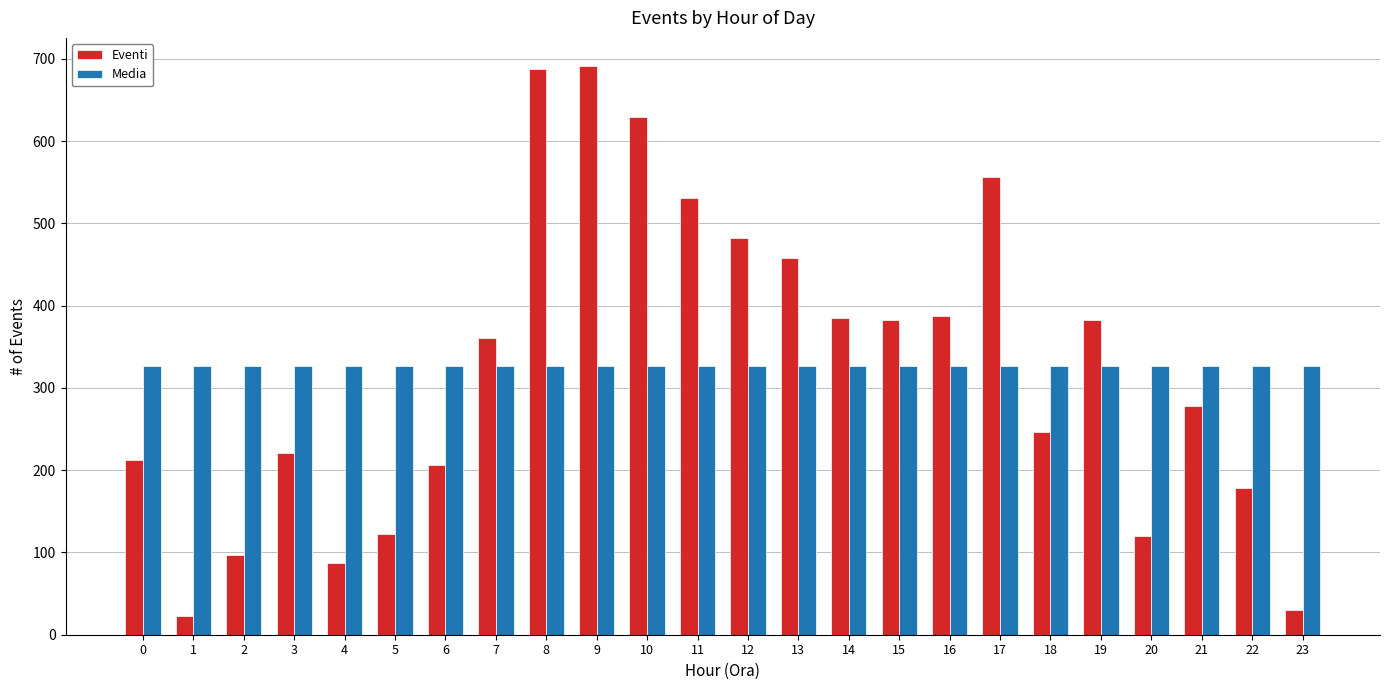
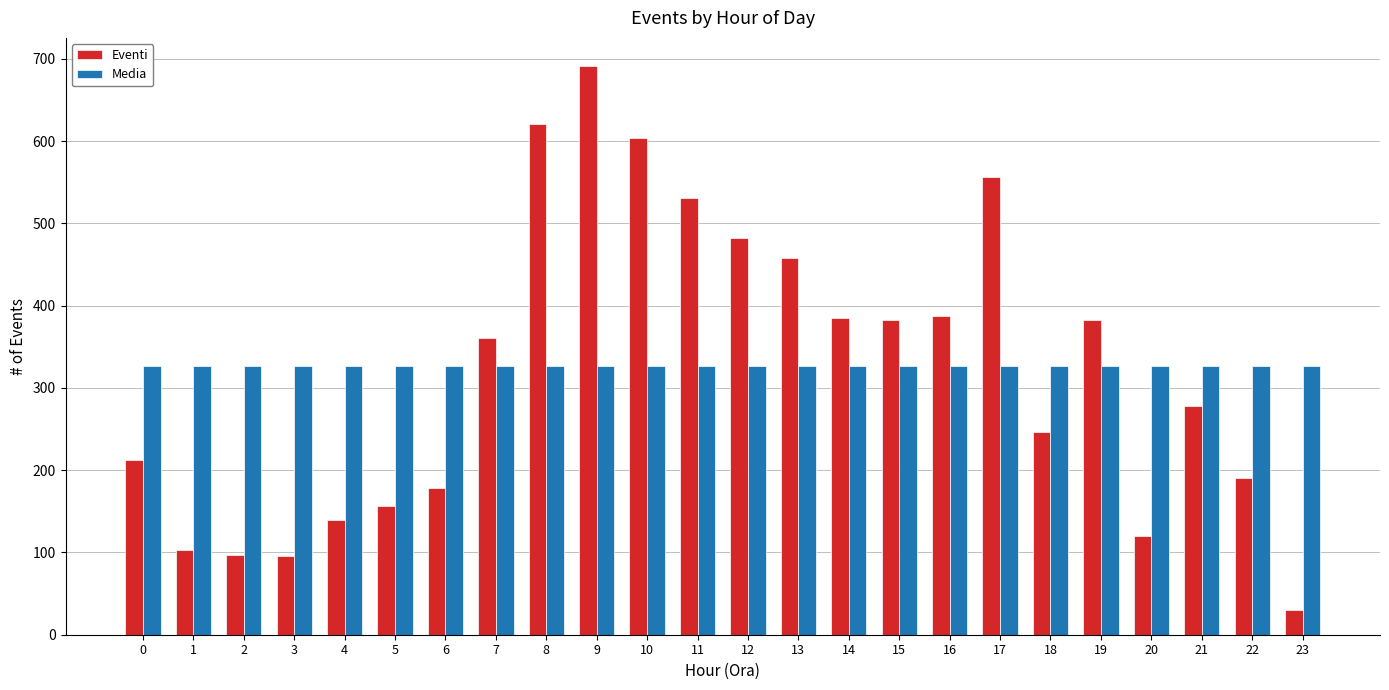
  {
    "Eventi": {
      "0": 210,
-     "1": 20,
+     "1": 100,
      "2": 100,
-     "3": 220,
-     "4": 90,
-     "5": 120,
-     "6": 210,
+     "3": 100,
+     "4": 140,
+     "5": 160,
+     "6": 180,
      "7": 360,
-     "8": 690,
+     "8": 620,
      "9": 690,
-     "10": 630,
+     "10": 600,
      "11": 530,
      "12": 480,
      "13": 460,
      "14": 390,
      "15": 380,
      "16": 390,
      "17": 560,
      "18": 250,
      "19": 380,
      "20": 120,
      "21": 280,
-     "22": 180,
+     "22": 190,
      "23": 30
    },
    "Media": {
      "0": 330,
      "1": 330,
      "2": 330,
      "3": 330,
      "4": 330,
      "5": 330,
      "6": 330,
      "7": 330,
      "8": 330,
      "9": 330,
      "10": 330,
      "11": 330,
      "12": 330,
      "13": 330,
      "14": 330,
      "15": 330,
      "16": 330,
      "17": 330,
      "18": 330,
      "19": 330,
      "20": 330,
      "21": 330,
      "22": 330,
      "23": 330
    }
  }
